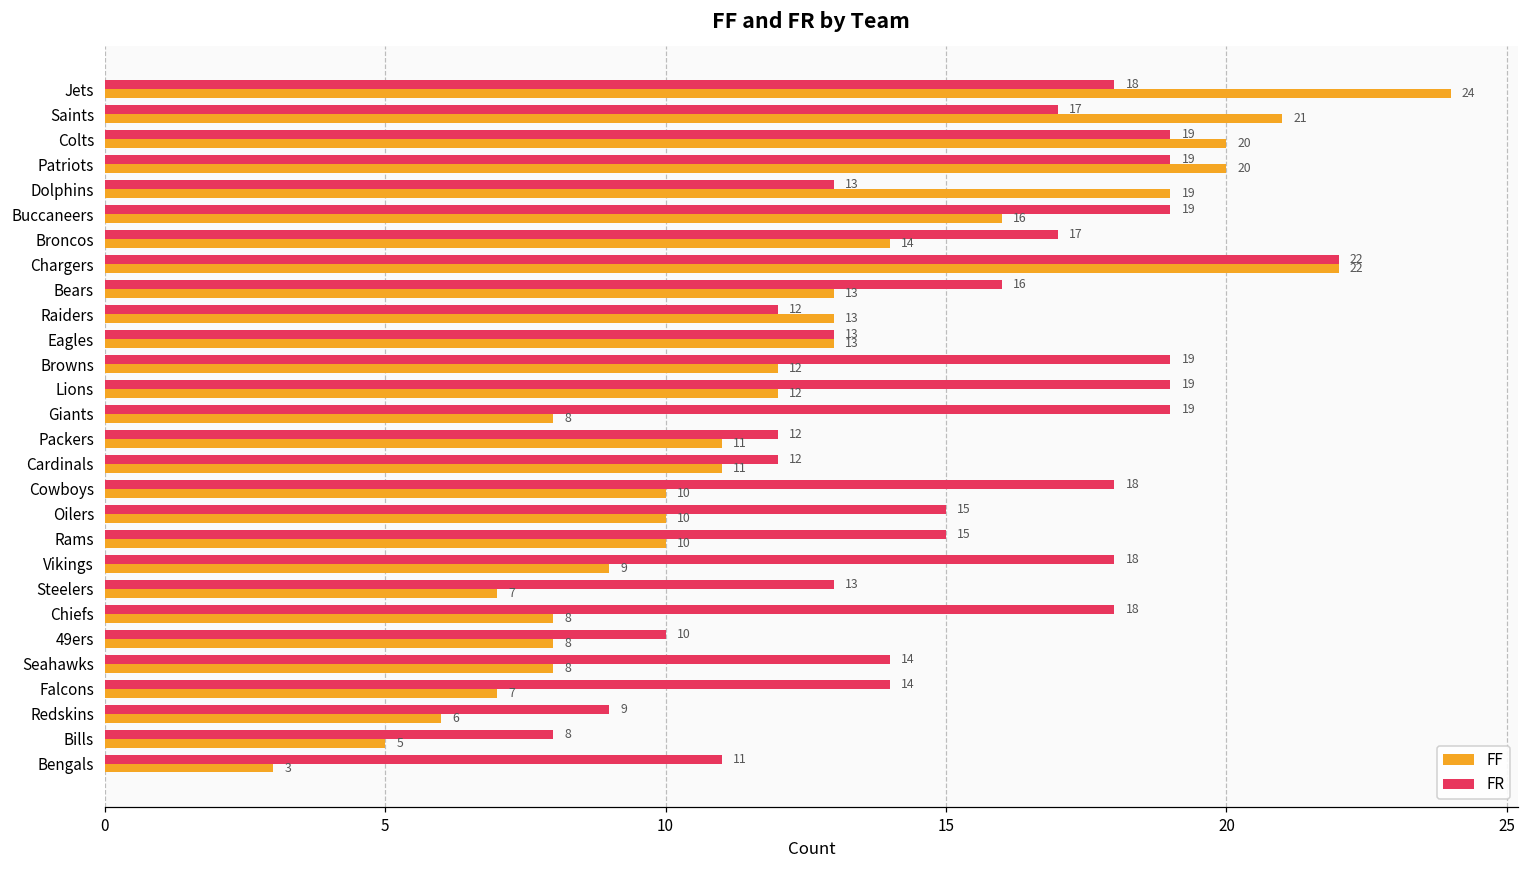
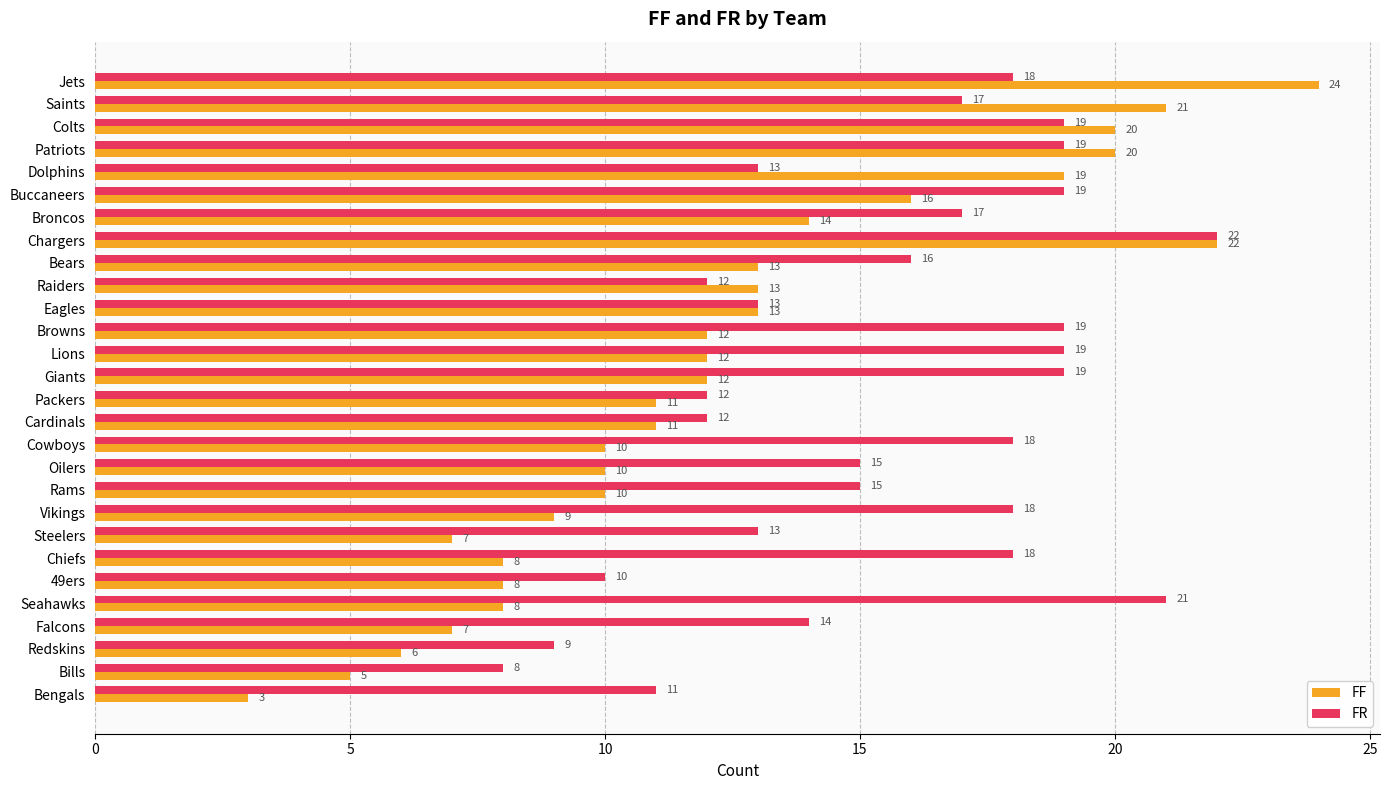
  {
    "FF": {
      "Jets": 24,
      "Saints": 21,
      "Colts": 20,
      "Patriots": 20,
      "Dolphins": 19,
      "Buccaneers": 16,
      "Broncos": 14,
      "Bears": 13,
      "Raiders": 13,
      "Browns": 12,
      "Lions": 12,
-     "Giants": 8,
+     "Giants": 12,
      "Packers": 11,
      "Cardinals": 11,
      "Cowboys": 10,
      "Oilers": 10,
      "Rams": 10,
      "Vikings": 9,
      "Steelers": 7,
      "Chiefs": 8,
      "49ers": 8,
      "Seahawks": 8,
      "Falcons": 7,
      "Redskins": 6,
      "Bills": 5,
      "Bengals": 3
    },
    "FR": {
      "Jets": 18,
      "Saints": 17,
      "Colts": 19,
      "Patriots": 19,
      "Dolphins": 13,
      "Buccaneers": 19,
      "Broncos": 17,
      "Bears": 16,
      "Raiders": 12,
      "Browns": 19,
      "Lions": 19,
      "Giants": 19,
      "Packers": 12,
      "Cardinals": 12,
      "Cowboys": 18,
      "Oilers": 15,
      "Rams": 15,
      "Vikings": 18,
      "Steelers": 13,
      "Chiefs": 18,
      "49ers": 10,
-     "Seahawks": 14,
+     "Seahawks": 21,
      "Falcons": 14,
      "Redskins": 9,
      "Bills": 8,
      "Bengals": 11
    }
  }
